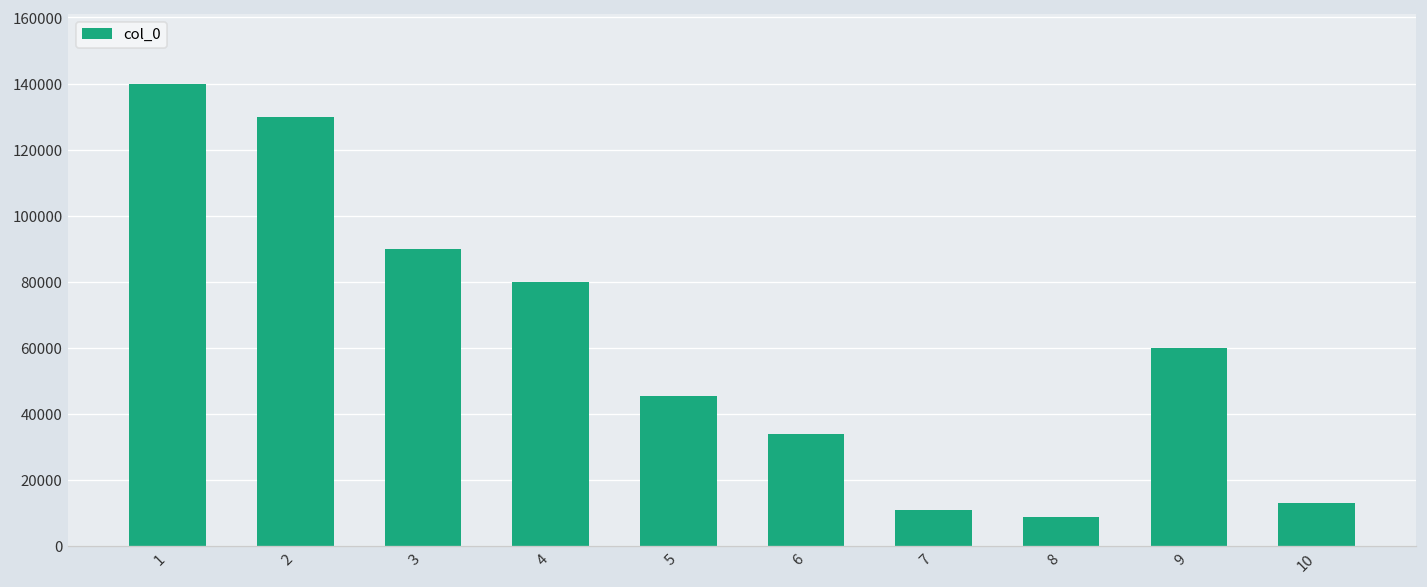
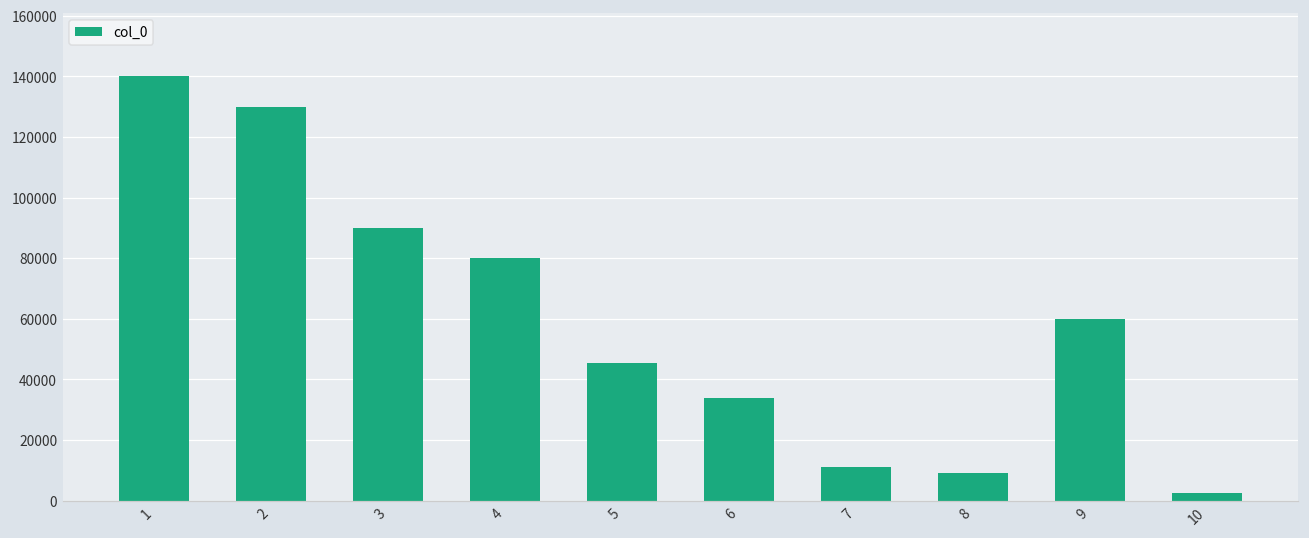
  {
    "1": 140000,
    "2": 130000,
    "3": 90000,
    "4": 80000,
    "5": 46000,
    "6": 34000,
    "7": 11000,
    "8": 9000,
    "9": 60000,
-   "10": 13000
+   "10": 3000
  }
